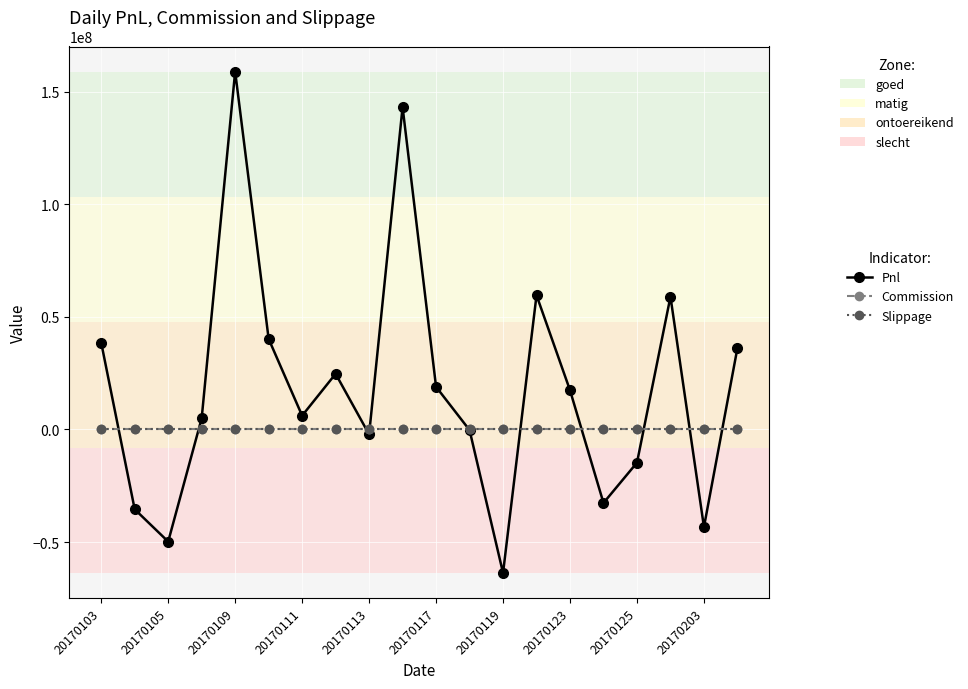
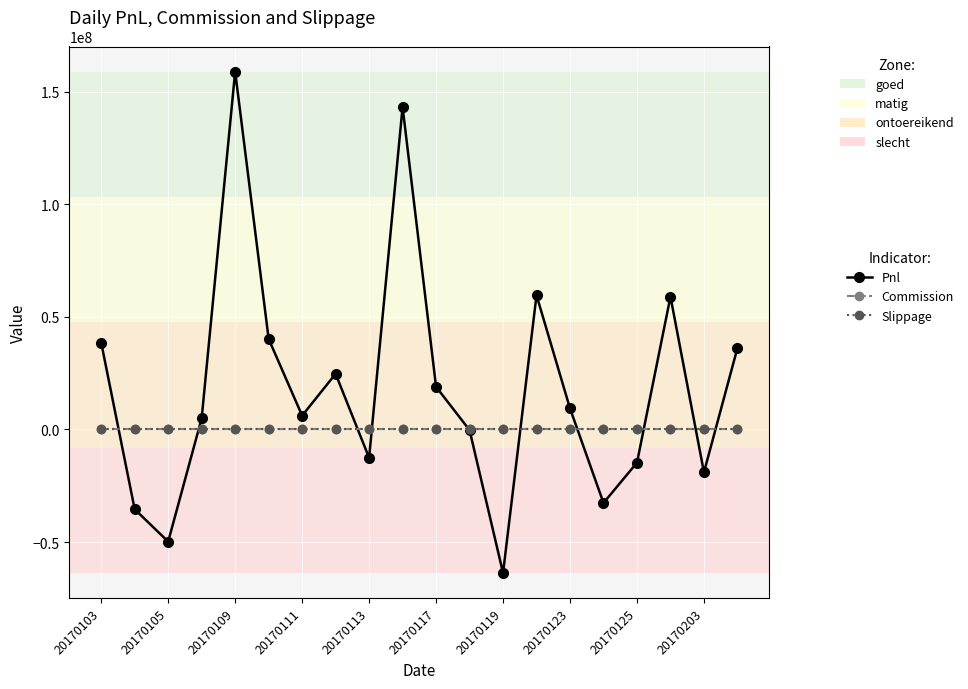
  {
    "Pnl": {
      "20170103": 39000000,
      "20170105": -50000000,
      "20170109": 159000000,
      "20170111": 6000000,
-     "20170113": -2000000,
+     "20170113": -13000000,
      "20170117": 19000000,
      "20170119": -64000000,
-     "20170123": 17000000,
+     "20170123": 9000000,
      "20170125": -15000000,
-     "20170203": -43000000
+     "20170203": -19000000
    },
    "Slippage": {
      "20170103": 0,
      "20170105": 0,
      "20170109": 0,
      "20170111": 0,
      "20170113": 0,
      "20170117": 0,
      "20170119": 0,
      "20170123": 0,
      "20170125": 0,
      "20170203": 0
    }
  }
